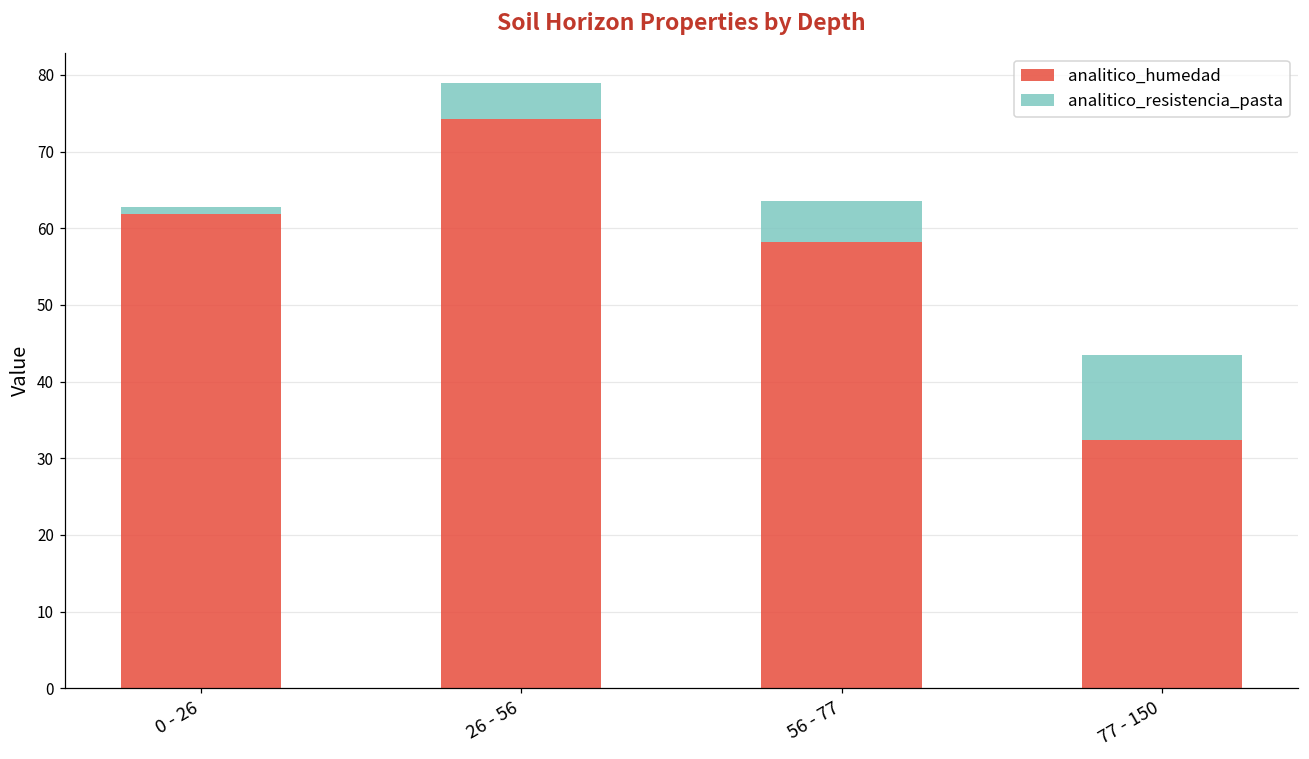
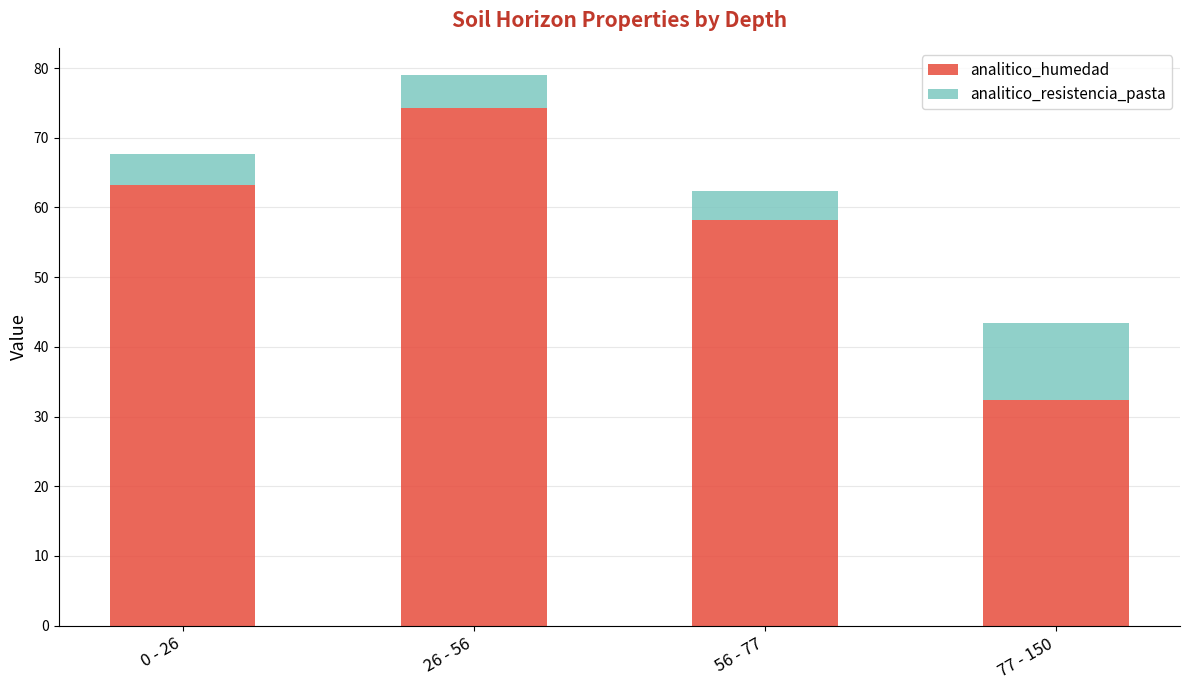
  {
    "analitico_humedad": {
-     "0 - 26": 62,
+     "0 - 26": 63,
      "26 - 56": 74,
      "56 - 77": 58,
      "77 - 150": 32
    },
    "analitico_resistencia_pasta": {
-     "0 - 26": 1,
+     "0 - 26": 4,
      "26 - 56": 5,
-     "56 - 77": 5,
+     "56 - 77": 4,
      "77 - 150": 11
    }
  }
